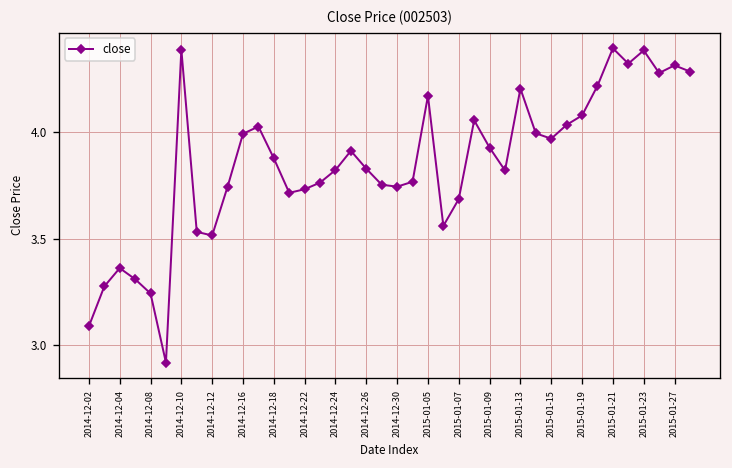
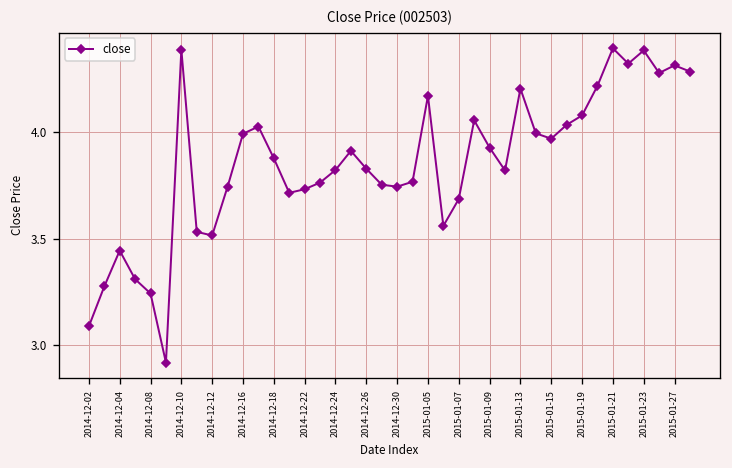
  {
    "2014-12-02": 3.09,
-   "2014-12-04": 3.36,
+   "2014-12-04": 3.44,
    "2014-12-08": 3.24,
    "2014-12-10": 4.39,
    "2014-12-12": 3.52,
    "2014-12-16": 3.99,
    "2014-12-18": 3.88,
    "2014-12-22": 3.73,
    "2014-12-24": 3.82,
    "2014-12-26": 3.83,
    "2014-12-30": 3.74,
    "2015-01-05": 4.17,
    "2015-01-07": 3.69,
    "2015-01-09": 3.93,
    "2015-01-13": 4.20,
    "2015-01-15": 3.97,
    "2015-01-19": 4.08,
    "2015-01-21": 4.39,
    "2015-01-23": 4.38,
    "2015-01-27": 4.31
  }
